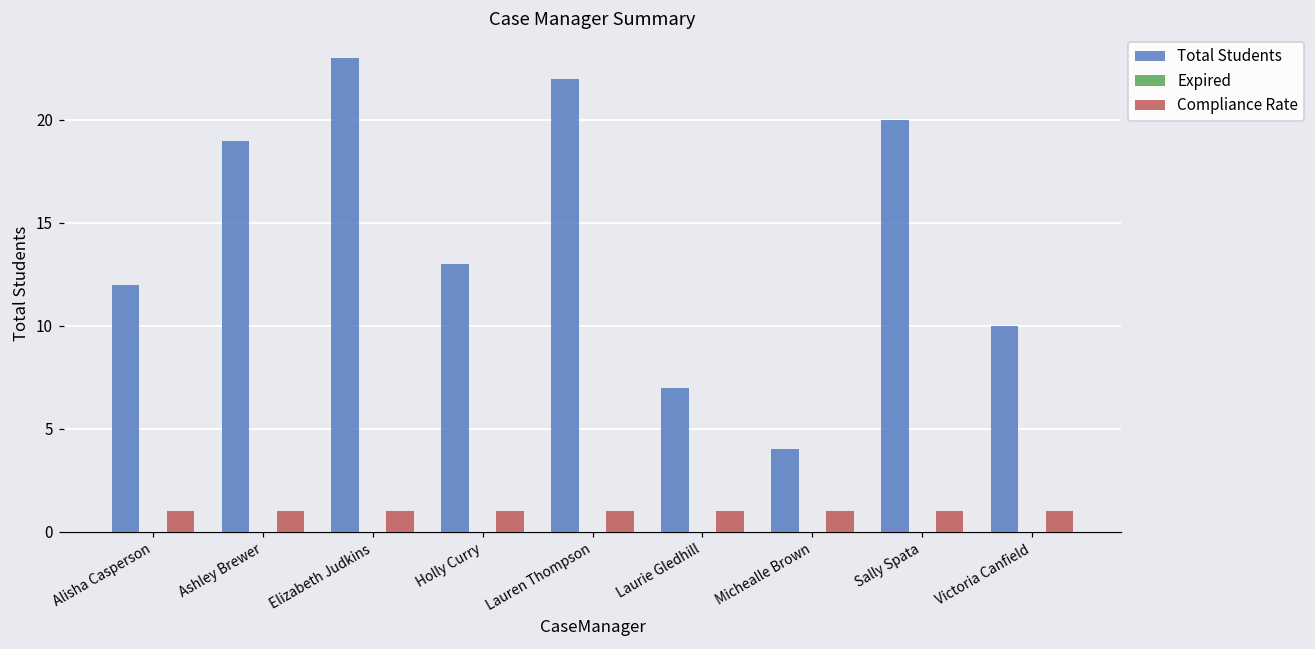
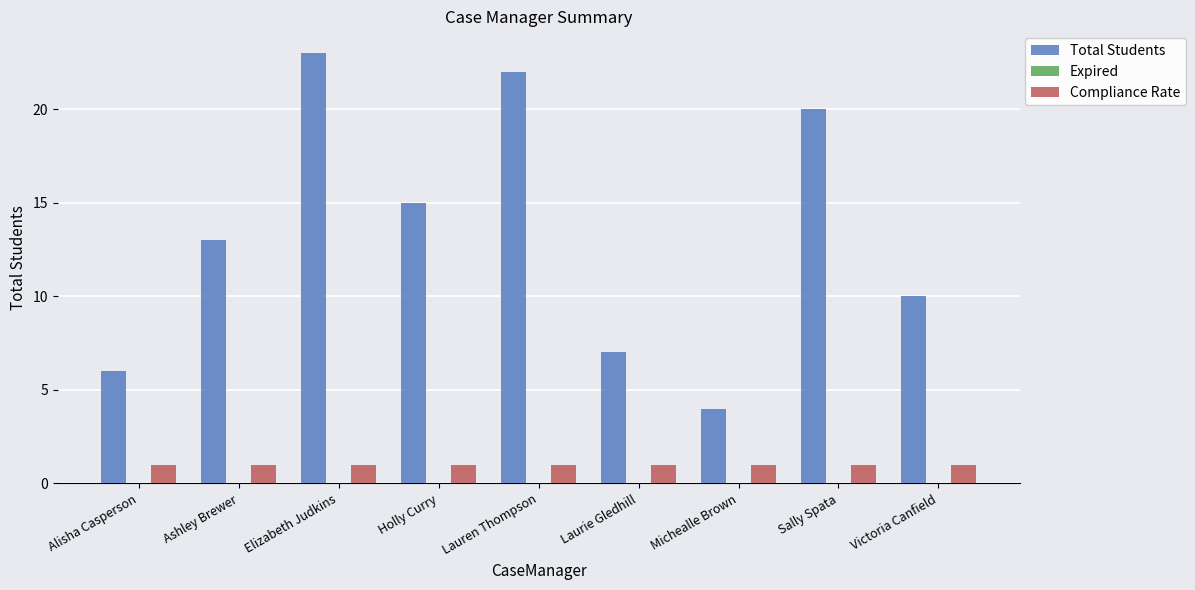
  {
    "Total Students": {
-     "Alisha Casperson": 12,
-     "Ashley Brewer": 19,
+     "Alisha Casperson": 6,
+     "Ashley Brewer": 13,
      "Elizabeth Judkins": 23,
-     "Holly Curry": 13,
+     "Holly Curry": 15,
      "Lauren Thompson": 22,
      "Laurie Gledhill": 7,
      "Michealle Brown": 4,
      "Sally Spata": 20,
      "Victoria Canfield": 10
    },
    "Expired": {
      "Alisha Casperson": 0,
      "Ashley Brewer": 0,
      "Elizabeth Judkins": 0,
      "Holly Curry": 0,
      "Lauren Thompson": 0,
      "Laurie Gledhill": 0,
      "Michealle Brown": 0,
      "Sally Spata": 0,
      "Victoria Canfield": 0
    },
    "Compliance Rate": {
      "Alisha Casperson": 1,
      "Ashley Brewer": 1,
      "Elizabeth Judkins": 1,
      "Holly Curry": 1,
      "Lauren Thompson": 1,
      "Laurie Gledhill": 1,
      "Michealle Brown": 1,
      "Sally Spata": 1,
      "Victoria Canfield": 1
    }
  }
